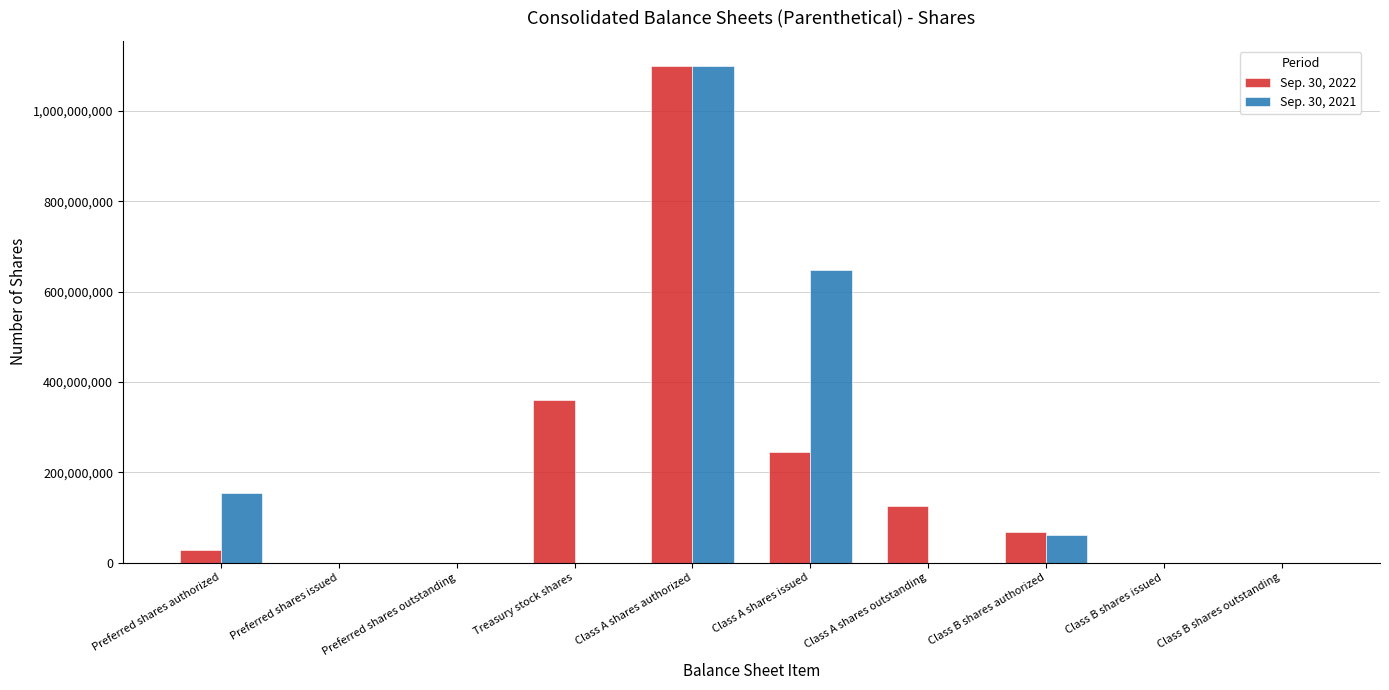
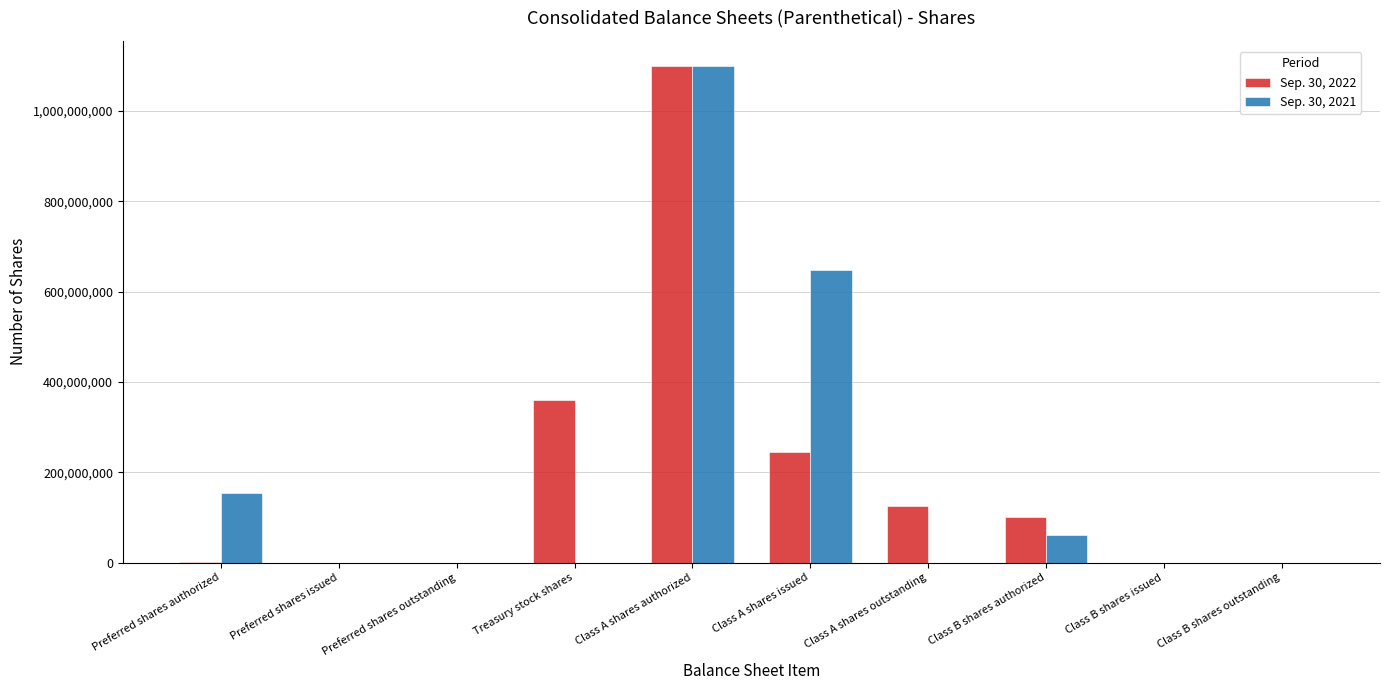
  {
    "Sep. 30, 2022": {
-     "Preferred shares authorized": "30,000,000",
+     "Preferred shares authorized": "0",
      "Preferred shares issued": "0",
      "Preferred shares outstanding": "0",
      "Treasury stock shares": "360,000,000",
      "Class A shares authorized": "1,100,000,000",
      "Class A shares issued": "240,000,000",
      "Class A shares outstanding": "120,000,000",
-     "Class B shares authorized": "70,000,000"
+     "Class B shares authorized": "100,000,000"
    },
    "Sep. 30, 2021": {
      "Preferred shares authorized": "160,000,000",
      "Preferred shares issued": "0",
      "Preferred shares outstanding": "0",
      "Treasury stock shares": "0",
      "Class A shares authorized": "1,100,000,000",
      "Class A shares issued": "650,000,000",
      "Class A shares outstanding": "0",
      "Class B shares authorized": "60,000,000"
    }
  }
